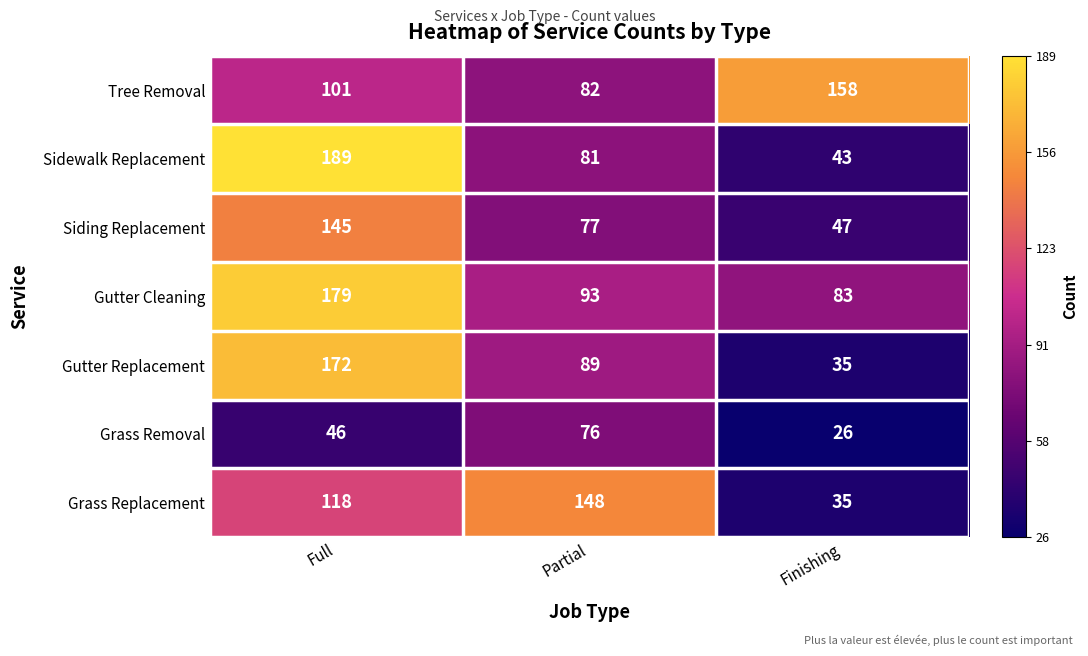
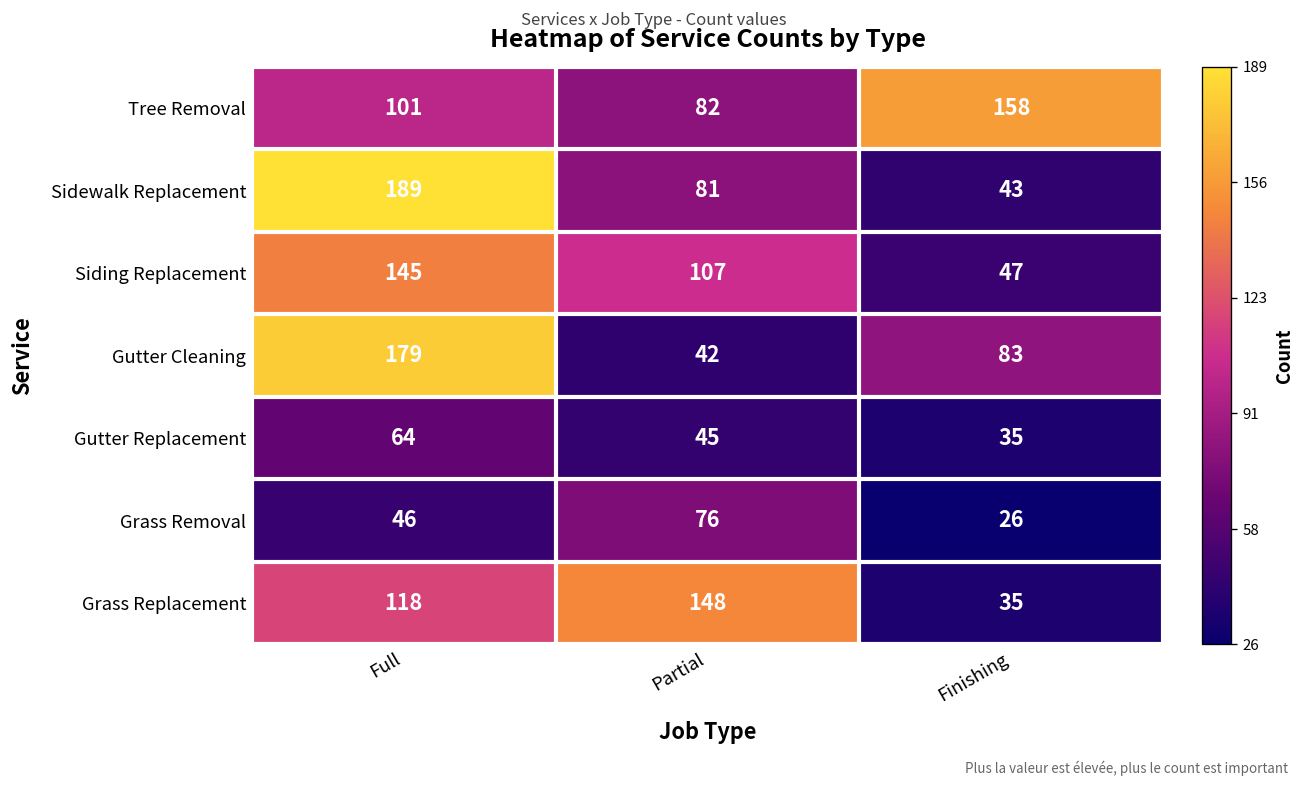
  {
    "Tree Removal": {
      "Full": 101,
      "Partial": 82,
      "Finishing": 158
    },
    "Sidewalk Replacement": {
      "Full": 189,
      "Partial": 81,
      "Finishing": 43
    },
    "Siding Replacement": {
      "Full": 145,
-     "Partial": 77,
+     "Partial": 107,
      "Finishing": 47
    },
    "Gutter Cleaning": {
      "Full": 179,
-     "Partial": 93,
+     "Partial": 42,
      "Finishing": 83
    },
    "Gutter Replacement": {
-     "Full": 172,
-     "Partial": 89,
+     "Full": 64,
+     "Partial": 45,
      "Finishing": 35
    },
    "Grass Removal": {
      "Full": 46,
      "Partial": 76,
      "Finishing": 26
    },
    "Grass Replacement": {
      "Full": 118,
      "Partial": 148,
      "Finishing": 35
    }
  }
